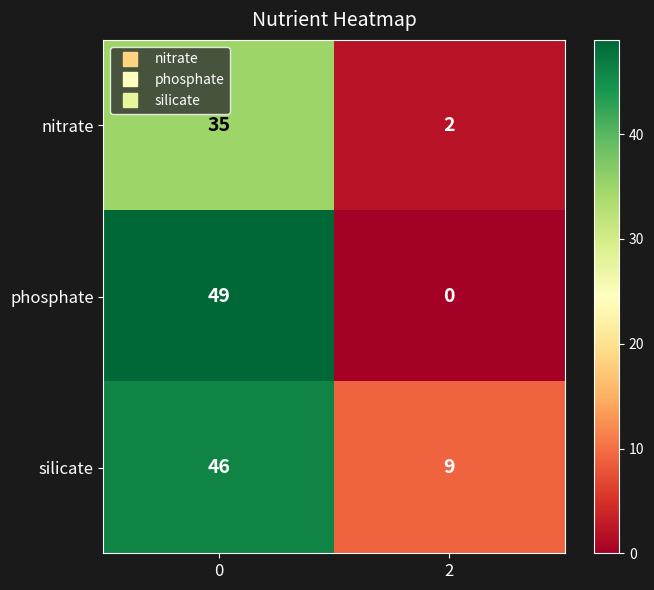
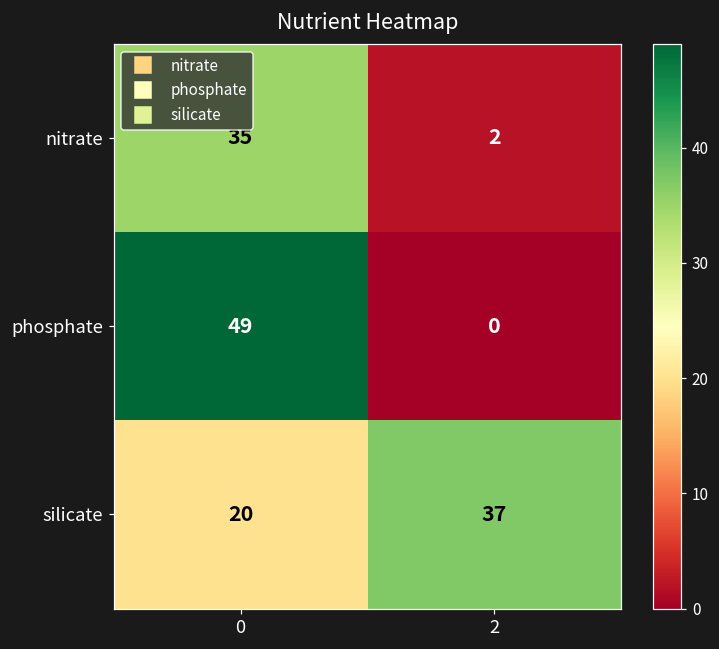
  {
    "nitrate": {
      "0": 35,
      "2": 2
    },
    "phosphate": {
      "0": 49,
      "2": 0
    },
    "silicate": {
-     "0": 46,
-     "2": 9
+     "0": 20,
+     "2": 37
    }
  }
